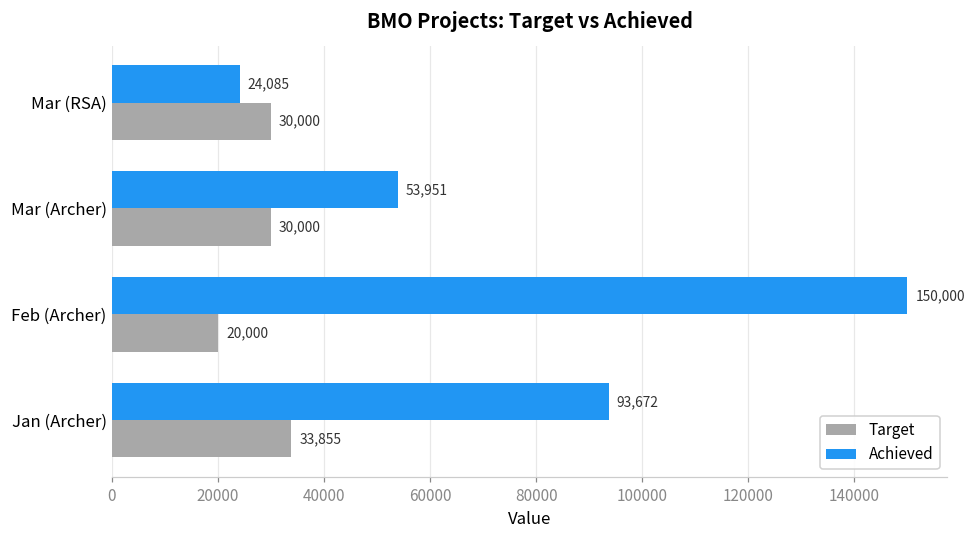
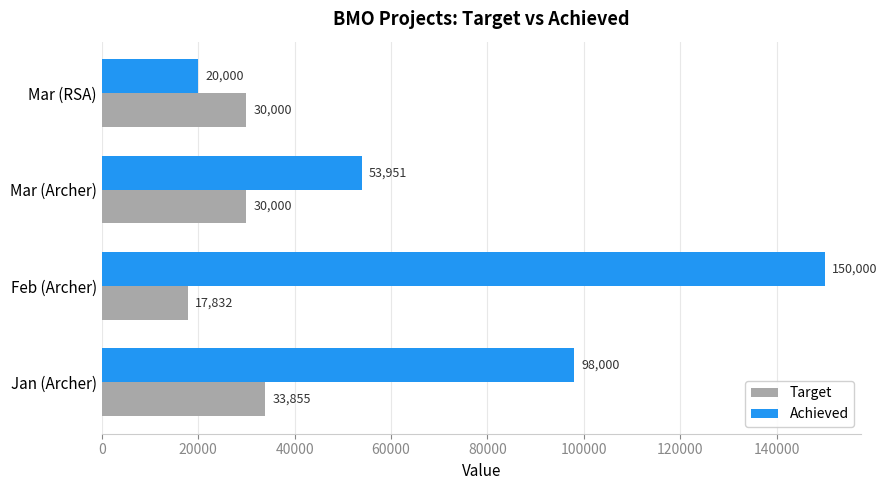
  {
    "Target": {
      "Mar (RSA)": "30,000",
      "Mar (Archer)": "30,000",
-     "Feb (Archer)": "20,000",
+     "Feb (Archer)": "17,832",
      "Jan (Archer)": "33,855"
    },
    "Achieved": {
-     "Mar (RSA)": "24,085",
+     "Mar (RSA)": "20,000",
      "Mar (Archer)": "53,951",
      "Feb (Archer)": "150,000",
-     "Jan (Archer)": "93,672"
+     "Jan (Archer)": "98,000"
    }
  }
